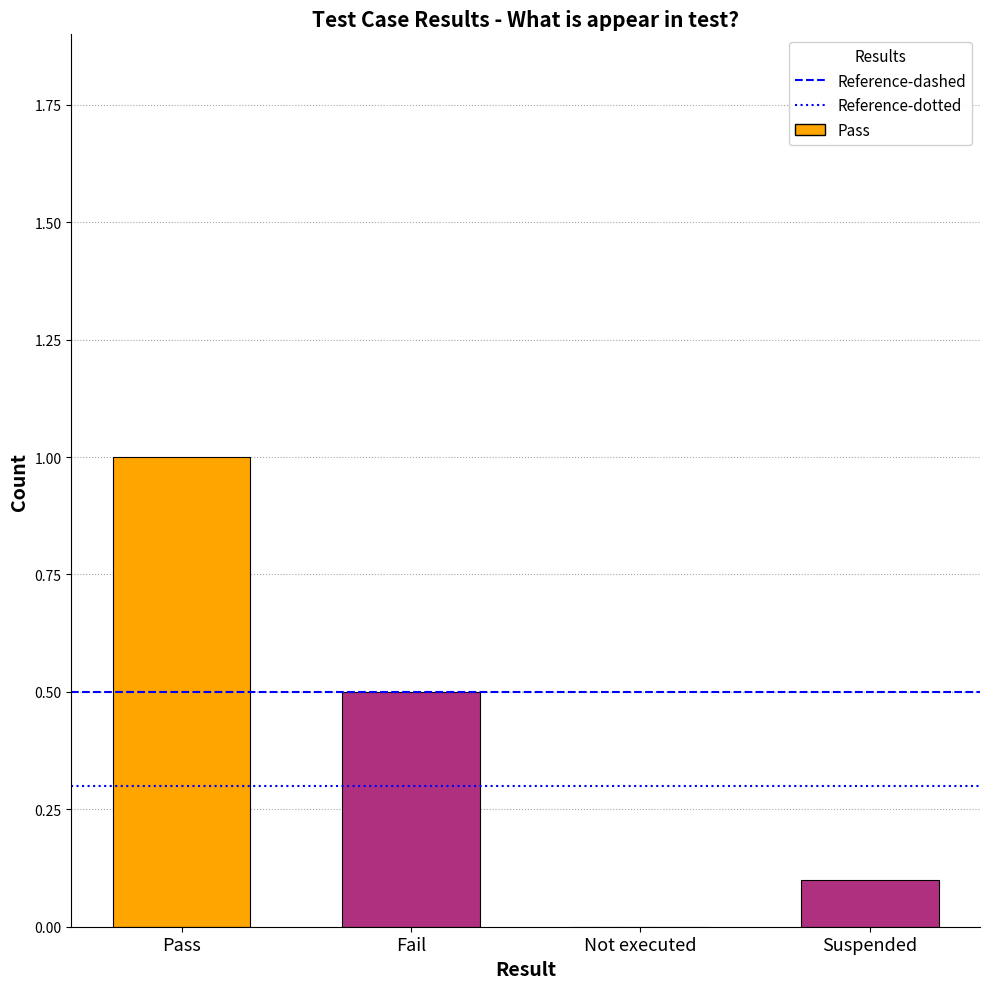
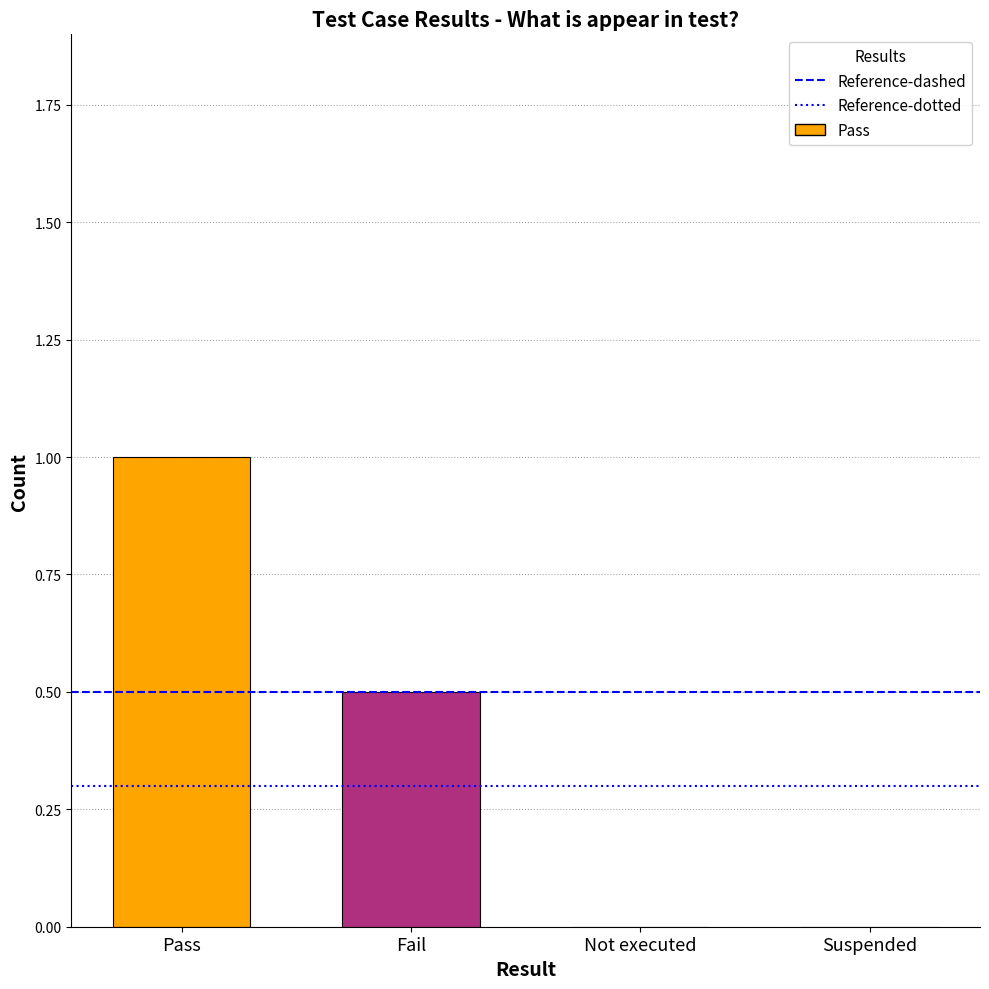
  {
    "Pass": 1.0,
    "Fail": 0.5,
    "Not executed": 0.0,
-   "Suspended": 0.1
+   "Suspended": 0.0
  }
